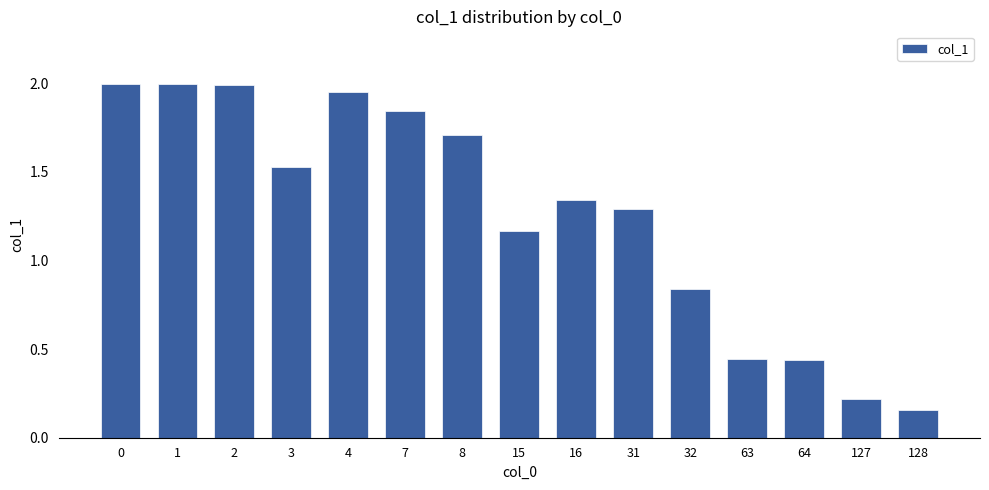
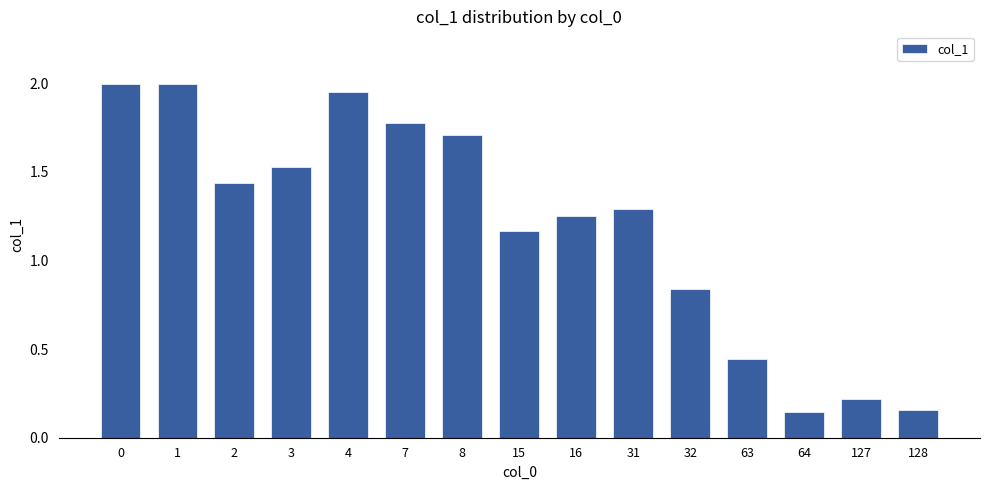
  {
    "0": 1.99,
    "1": 1.99,
-   "2": 1.99,
+   "2": 1.44,
    "3": 1.53,
    "4": 1.95,
-   "7": 1.84,
+   "7": 1.78,
    "8": 1.71,
    "15": 1.16,
-   "16": 1.34,
+   "16": 1.25,
    "31": 1.29,
    "32": 0.84,
    "63": 0.45,
-   "64": 0.44,
+   "64": 0.15,
    "127": 0.22,
    "128": 0.16
  }
